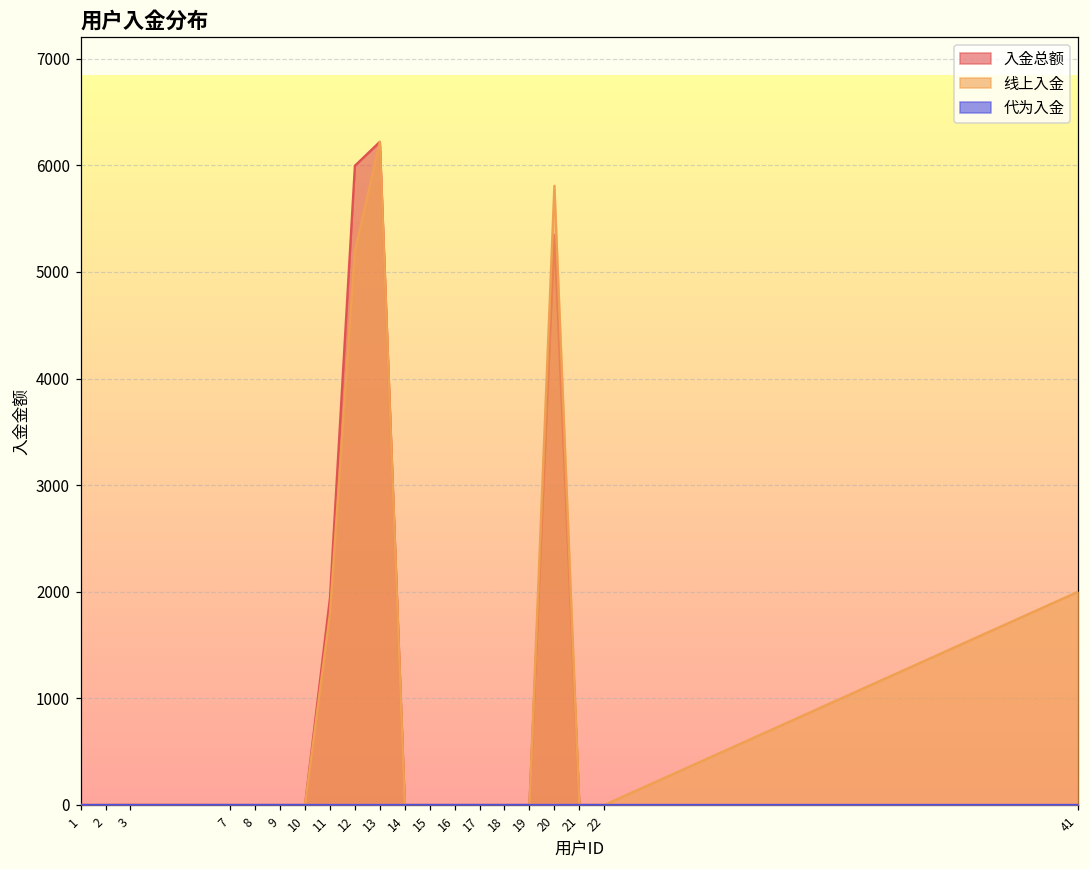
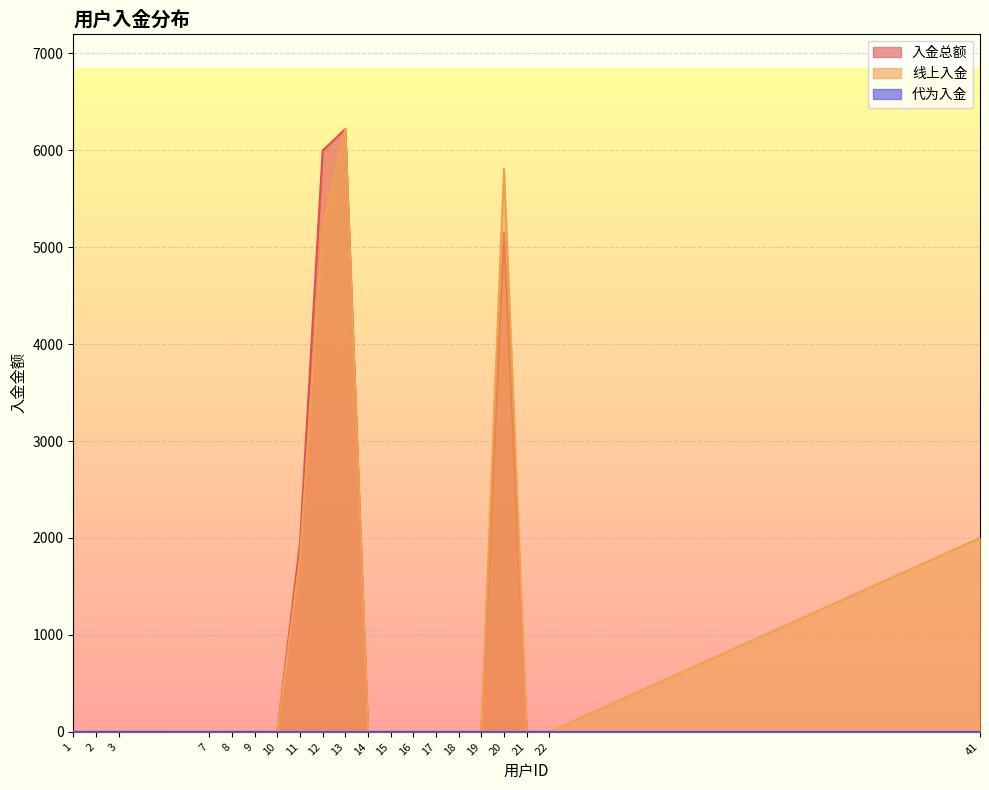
  {
    "入金总额": {
      "11": 1900,
      "12": 6000,
-     "20": 5300
+     "20": 5100
    },
    "线上入金": {
      "11": 1800,
      "12": 5200,
      "20": 5800,
      "41": 2000
    },
    "代为入金": {
      "11": 0,
      "12": 0,
      "13": 0,
      "20": 0
    }
  }
